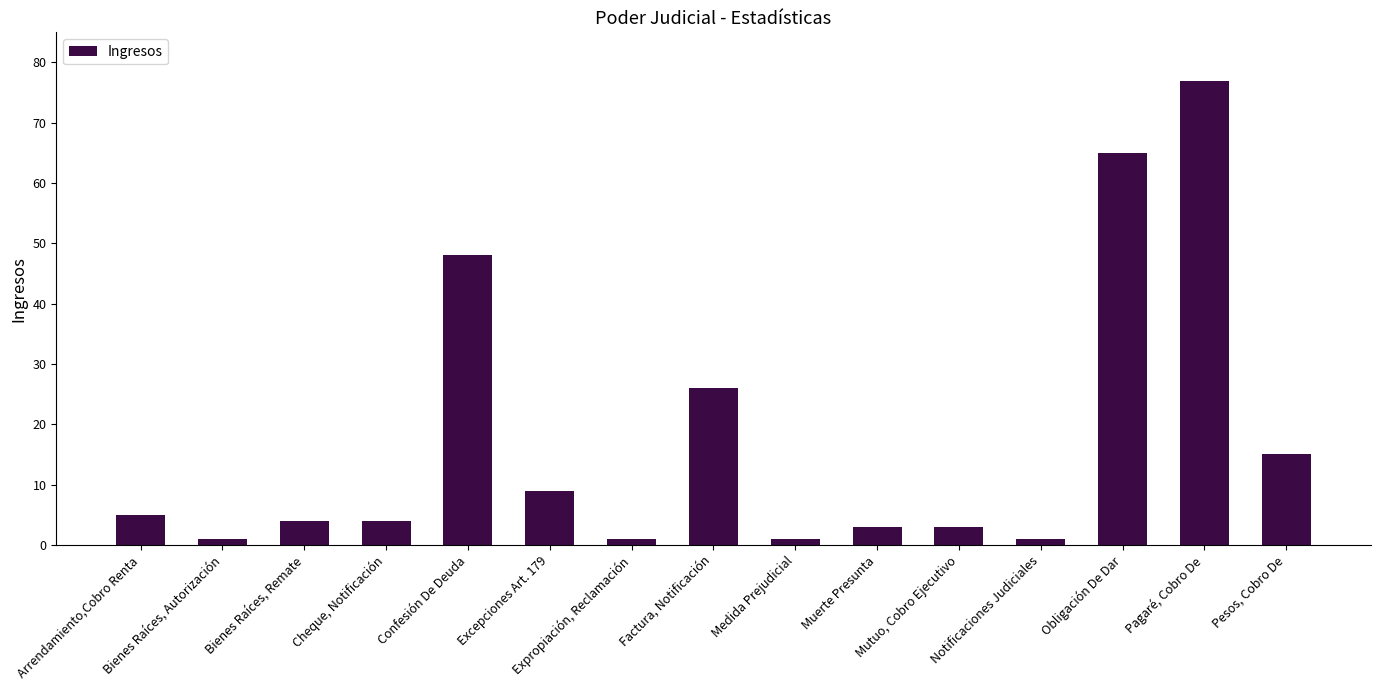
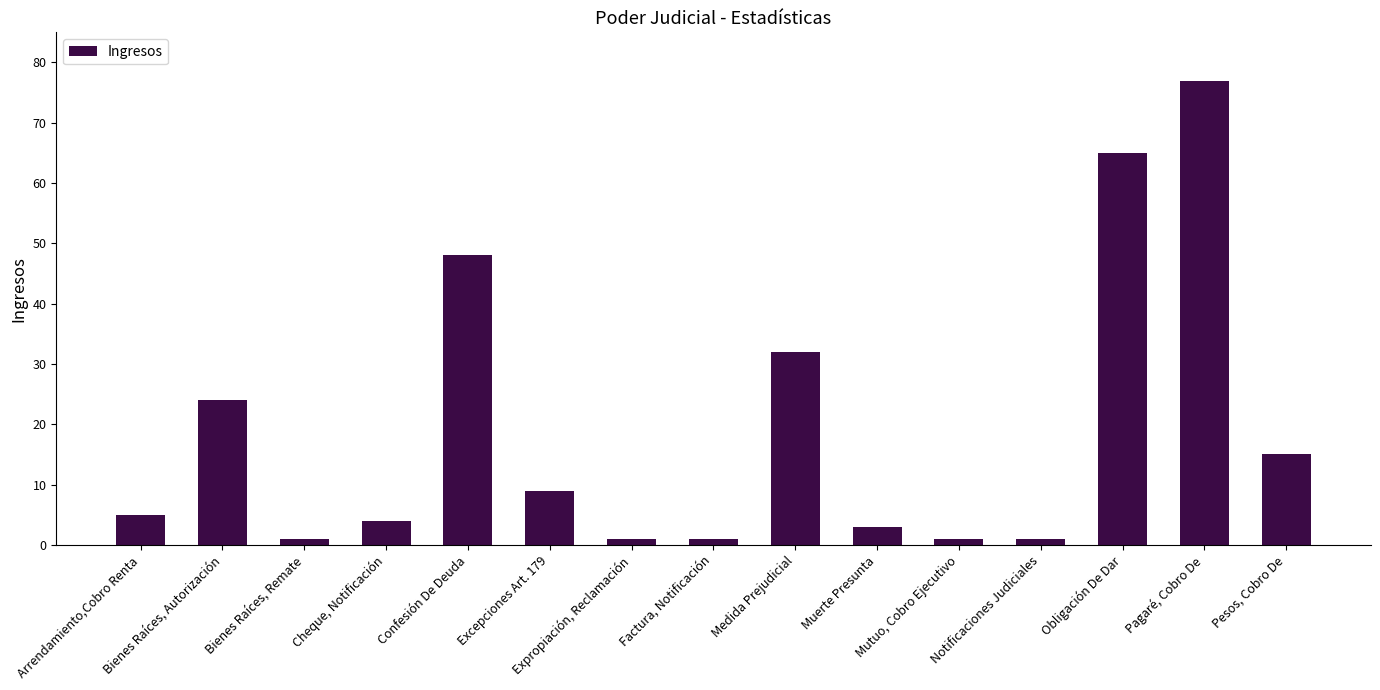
  {
    "Arrendamiento,Cobro Renta": 5,
-   "Bienes Raíces, Autorización": 1,
-   "Bienes Raíces, Remate": 4,
+   "Bienes Raíces, Autorización": 24,
+   "Bienes Raíces, Remate": 1,
    "Cheque, Notificación": 4,
    "Confesión De Deuda": 48,
    "Excepciones Art. 179": 9,
    "Expropiación, Reclamación": 1,
-   "Factura, Notificación": 26,
-   "Medida Prejudicial": 1,
+   "Factura, Notificación": 1,
+   "Medida Prejudicial": 32,
    "Muerte Presunta": 3,
-   "Mutuo, Cobro Ejecutivo": 3,
+   "Mutuo, Cobro Ejecutivo": 1,
    "Notificaciones Judiciales": 1,
    "Obligación De Dar": 65,
    "Pagaré, Cobro De": 77,
    "Pesos, Cobro De": 15
  }
